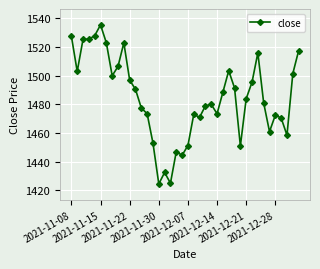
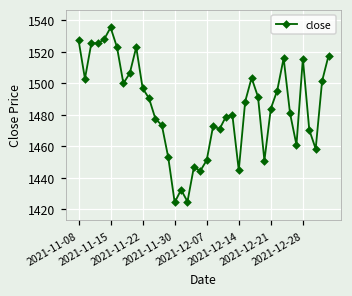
  {
    "2021-11-08": 1528,
    "2021-11-15": 1536,
    "2021-11-22": 1497,
    "2021-11-30": 1425,
    "2021-12-07": 1451,
-   "2021-12-14": 1474,
+   "2021-12-14": 1445,
    "2021-12-21": 1484,
-   "2021-12-28": 1473
+   "2021-12-28": 1516
  }
